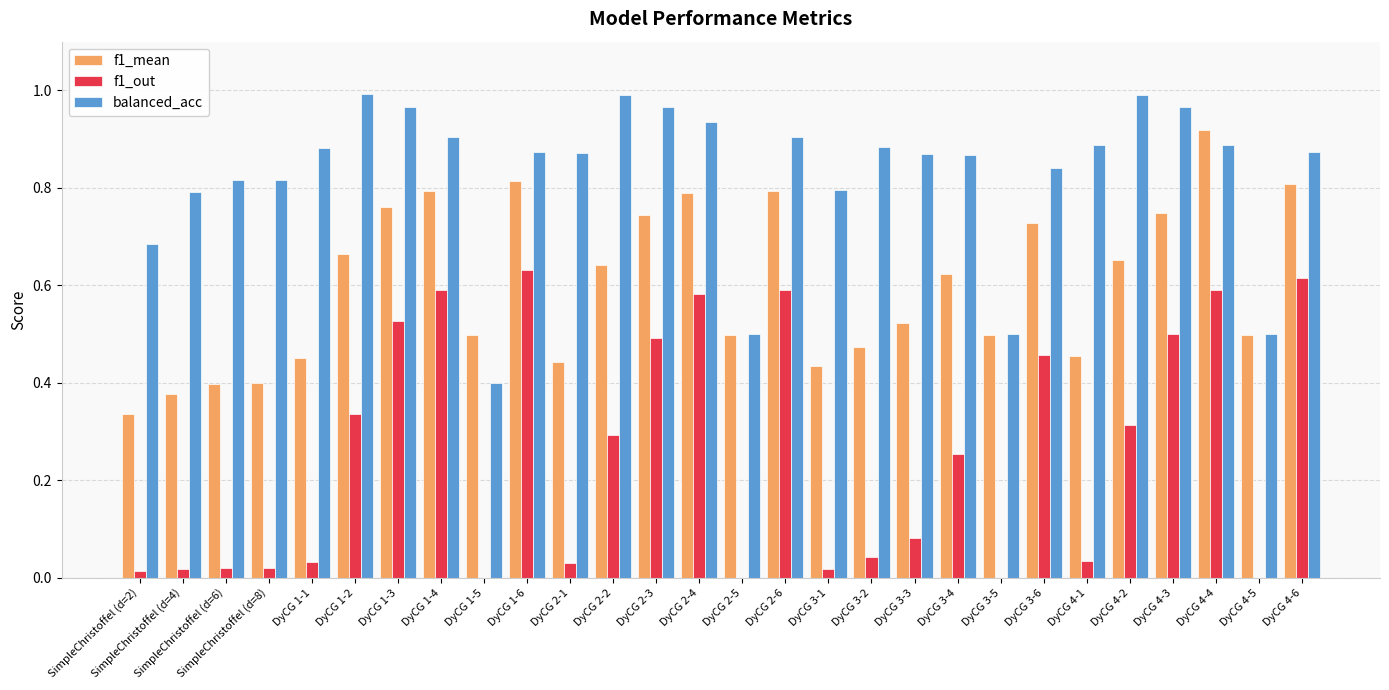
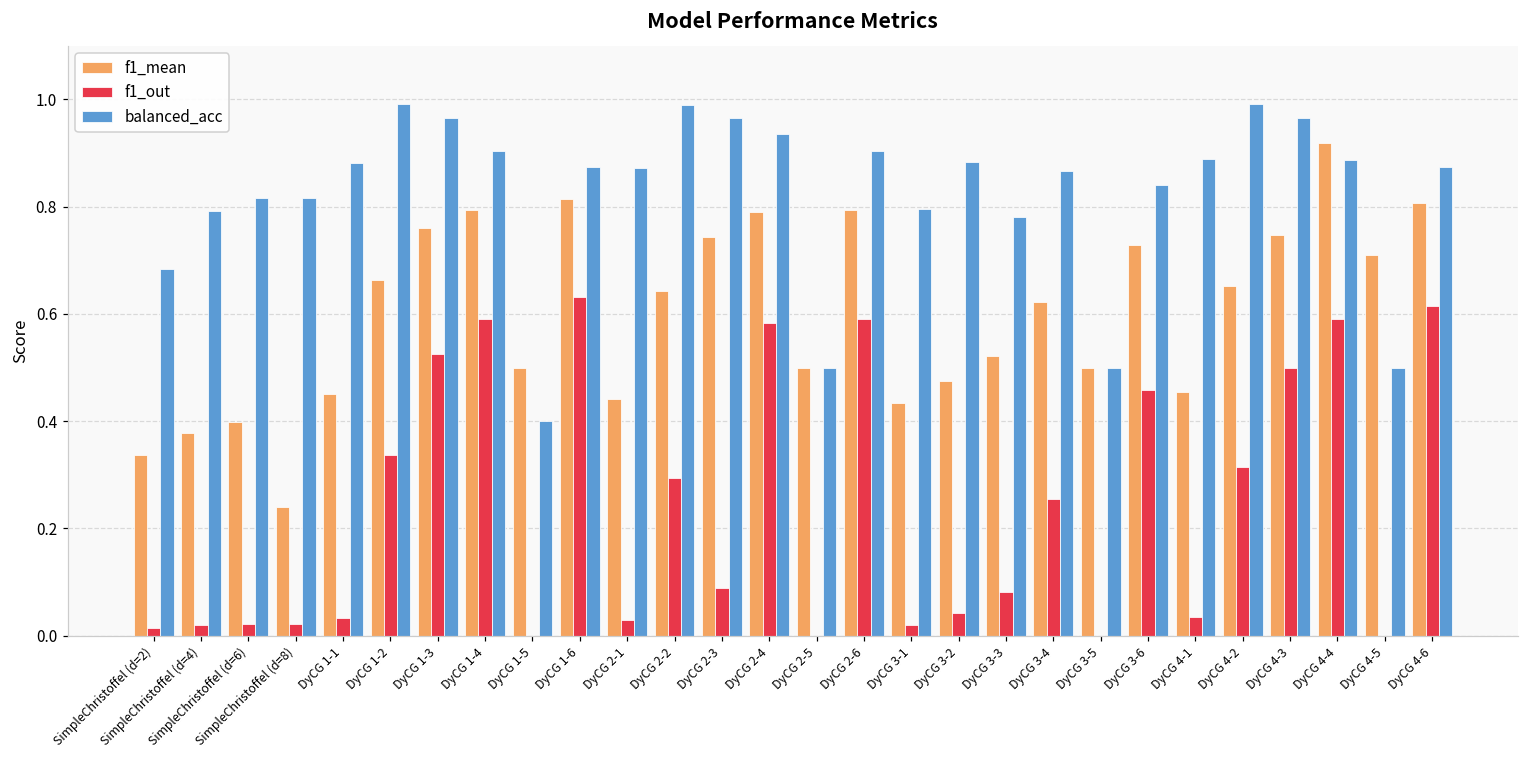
  {
    "f1_mean": {
      "SimpleChristoffel (d=2)": 0.34,
      "SimpleChristoffel (d=4)": 0.38,
      "SimpleChristoffel (d=6)": 0.40,
-     "SimpleChristoffel (d=8)": 0.40,
+     "SimpleChristoffel (d=8)": 0.24,
      "DyCG 1-1": 0.45,
      "DyCG 1-2": 0.66,
      "DyCG 1-3": 0.76,
      "DyCG 1-4": 0.79,
      "DyCG 1-5": 0.50,
      "DyCG 1-6": 0.82,
      "DyCG 2-1": 0.44,
      "DyCG 2-2": 0.64,
      "DyCG 2-3": 0.74,
      "DyCG 2-4": 0.79,
      "DyCG 2-5": 0.50,
      "DyCG 2-6": 0.79,
      "DyCG 3-1": 0.43,
      "DyCG 3-2": 0.47,
      "DyCG 3-3": 0.52,
      "DyCG 3-4": 0.62,
      "DyCG 3-5": 0.50,
      "DyCG 3-6": 0.73,
      "DyCG 4-1": 0.46,
      "DyCG 4-2": 0.65,
      "DyCG 4-3": 0.75,
      "DyCG 4-4": 0.92,
-     "DyCG 4-5": 0.50,
+     "DyCG 4-5": 0.71,
      "DyCG 4-6": 0.81
    },
    "f1_out": {
      "SimpleChristoffel (d=2)": 0.01,
      "SimpleChristoffel (d=4)": 0.02,
      "SimpleChristoffel (d=6)": 0.02,
      "SimpleChristoffel (d=8)": 0.02,
      "DyCG 1-1": 0.03,
      "DyCG 1-2": 0.34,
      "DyCG 1-3": 0.53,
      "DyCG 1-4": 0.59,
      "DyCG 1-5": 0.00,
      "DyCG 1-6": 0.63,
      "DyCG 2-1": 0.03,
      "DyCG 2-2": 0.29,
-     "DyCG 2-3": 0.49,
+     "DyCG 2-3": 0.09,
      "DyCG 2-4": 0.58,
      "DyCG 2-5": 0.00,
      "DyCG 2-6": 0.59,
      "DyCG 3-1": 0.02,
      "DyCG 3-2": 0.04,
      "DyCG 3-3": 0.08,
      "DyCG 3-4": 0.26,
      "DyCG 3-5": 0.00,
      "DyCG 3-6": 0.46,
      "DyCG 4-1": 0.04,
      "DyCG 4-2": 0.31,
      "DyCG 4-3": 0.50,
      "DyCG 4-4": 0.59,
      "DyCG 4-5": 0.00,
      "DyCG 4-6": 0.62
    },
    "balanced_acc": {
      "SimpleChristoffel (d=2)": 0.68,
      "SimpleChristoffel (d=4)": 0.79,
      "SimpleChristoffel (d=6)": 0.82,
      "SimpleChristoffel (d=8)": 0.82,
      "DyCG 1-1": 0.88,
      "DyCG 1-2": 0.99,
      "DyCG 1-3": 0.97,
      "DyCG 1-4": 0.90,
      "DyCG 1-5": 0.40,
      "DyCG 1-6": 0.87,
      "DyCG 2-1": 0.87,
      "DyCG 2-2": 0.99,
      "DyCG 2-3": 0.97,
      "DyCG 2-4": 0.94,
      "DyCG 2-5": 0.50,
      "DyCG 2-6": 0.90,
      "DyCG 3-1": 0.80,
      "DyCG 3-2": 0.88,
-     "DyCG 3-3": 0.87,
+     "DyCG 3-3": 0.78,
      "DyCG 3-4": 0.87,
      "DyCG 3-5": 0.50,
      "DyCG 3-6": 0.84,
      "DyCG 4-1": 0.89,
      "DyCG 4-2": 0.99,
      "DyCG 4-3": 0.97,
      "DyCG 4-4": 0.89,
      "DyCG 4-5": 0.50,
      "DyCG 4-6": 0.87
    }
  }
